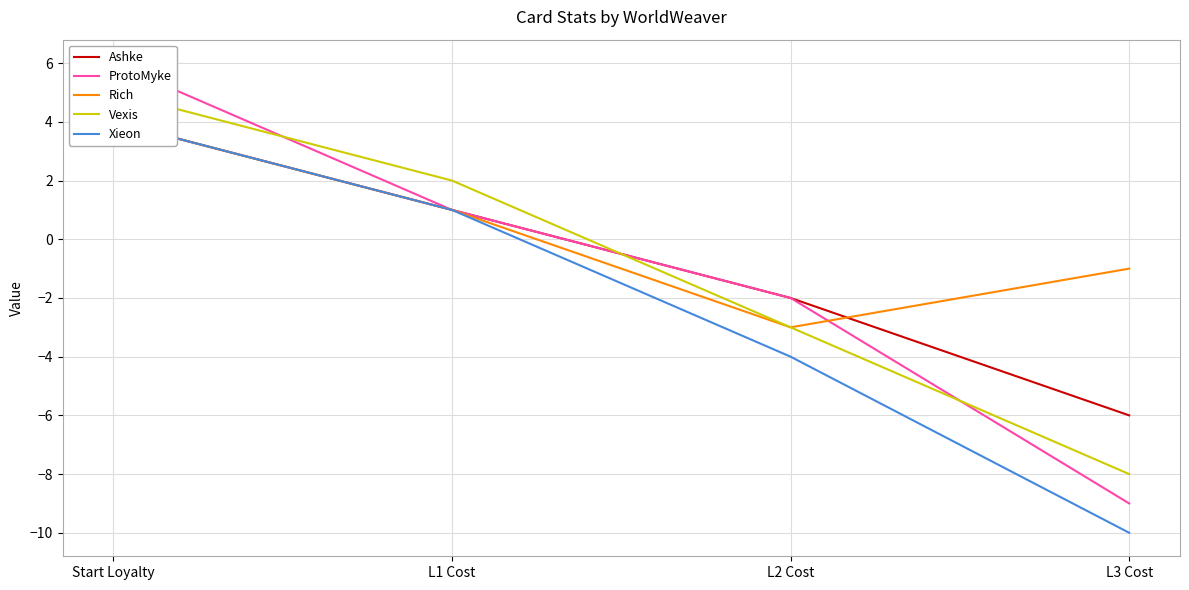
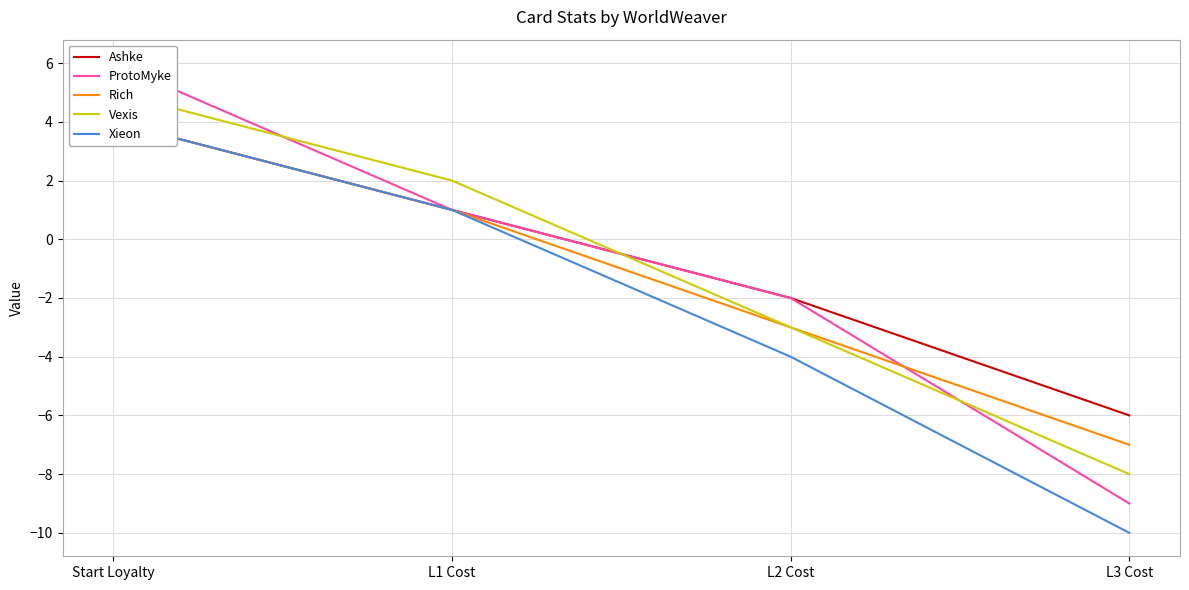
  {
    "Ashke": {
      "L3 Cost": -6
    },
    "ProtoMyke": {
      "L3 Cost": -9
    },
    "Rich": {
-     "L3 Cost": -1
+     "L3 Cost": -7
    },
    "Vexis": {
      "L1 Cost": 2,
      "L3 Cost": -8
    },
    "Xieon": {
      "L2 Cost": -4,
      "L3 Cost": -10
    }
  }
